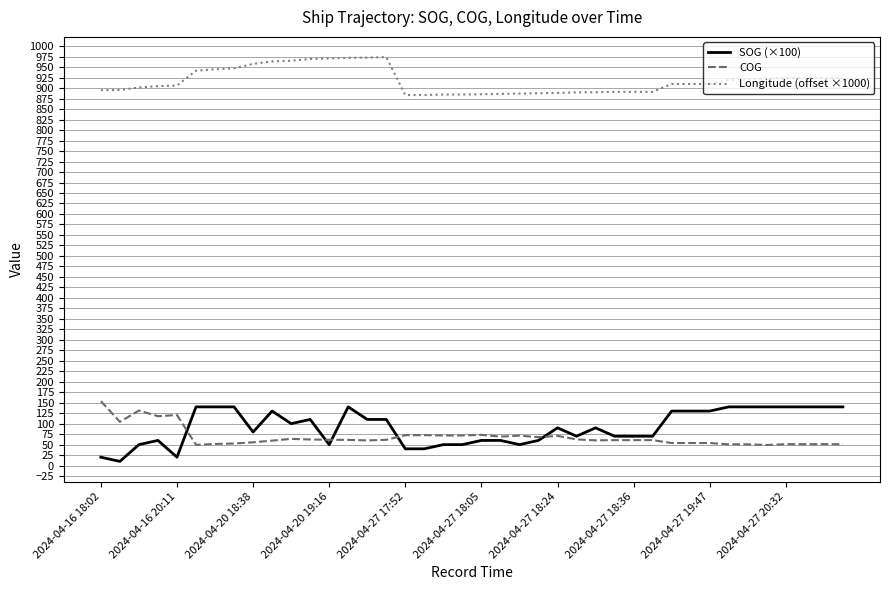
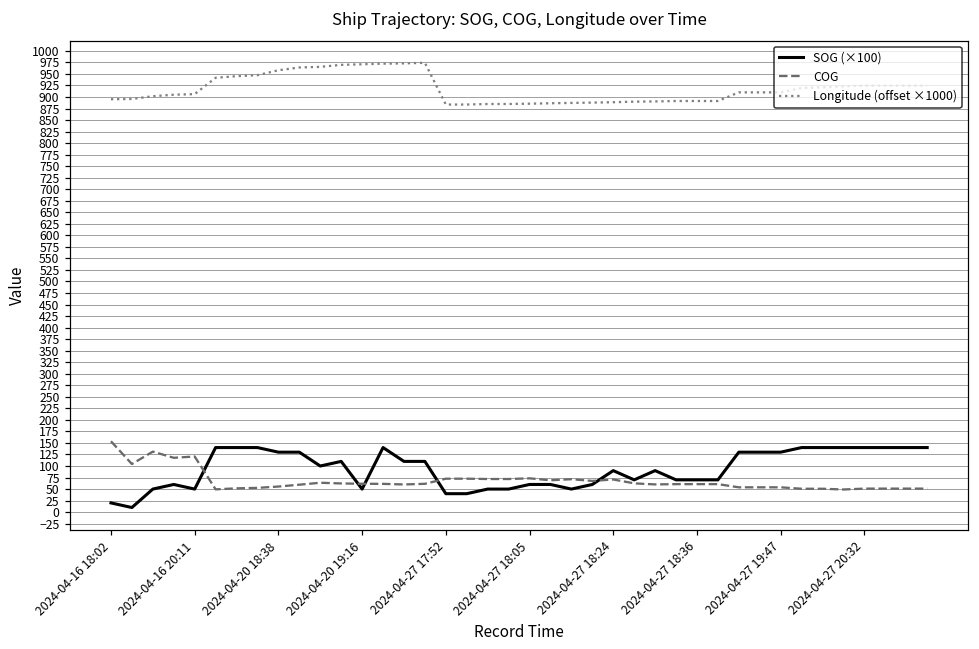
  {
    "SOG (×100)": {
      "2024-04-16 18:02": 20,
-     "2024-04-16 20:11": 20,
-     "2024-04-20 18:38": 80,
+     "2024-04-16 20:11": 50,
+     "2024-04-20 18:38": 130,
      "2024-04-20 19:16": 50,
      "2024-04-27 18:05": 60,
      "2024-04-27 18:24": 90
    }
  }
